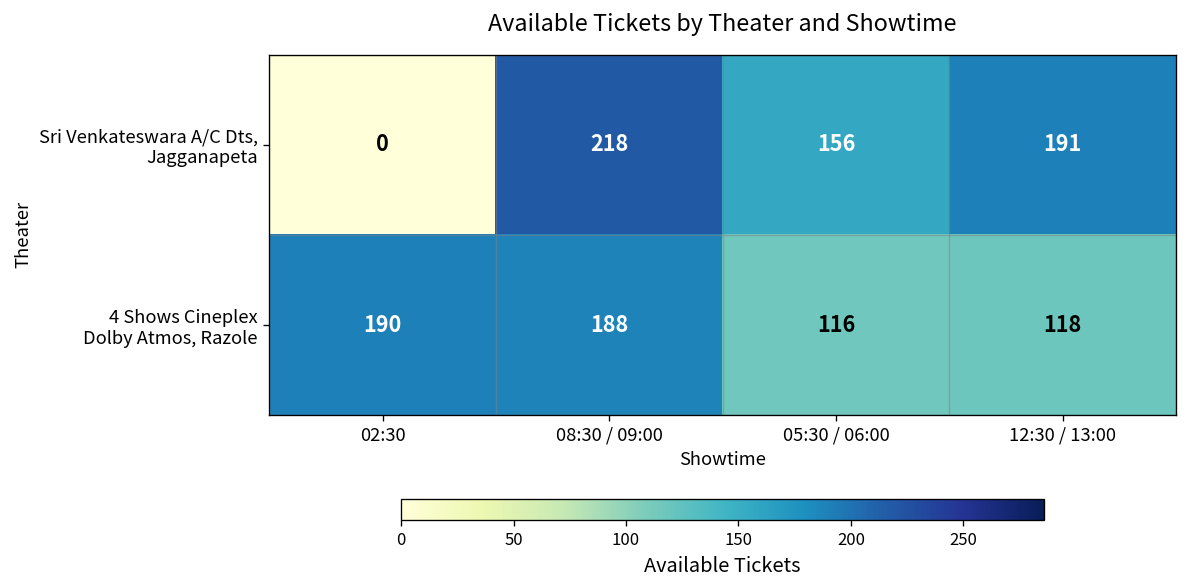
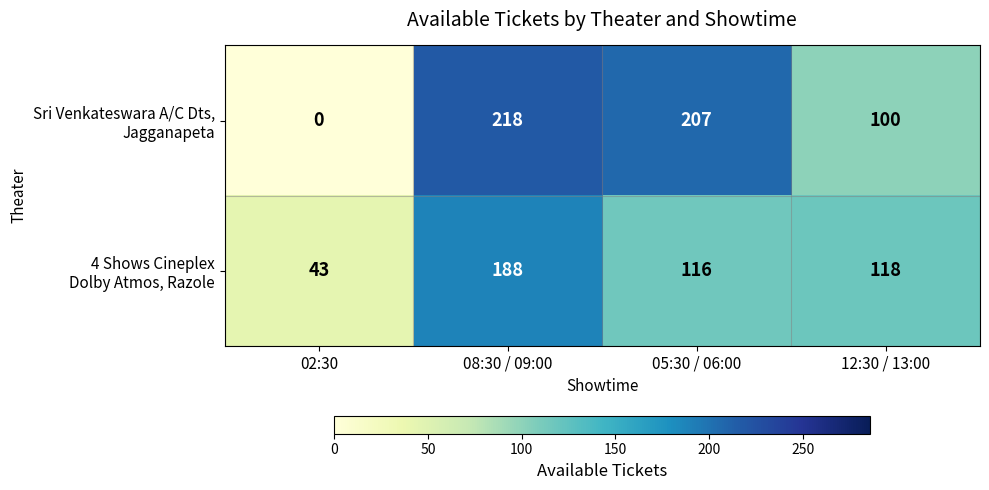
  {
    "Sri Venkateswara A/C Dts, Jagganapeta": {
      "02:30": 0,
      "08:30 / 09:00": 218,
-     "05:30 / 06:00": 156,
-     "12:30 / 13:00": 191
+     "05:30 / 06:00": 207,
+     "12:30 / 13:00": 100
    },
    "4 Shows Cineplex Dolby Atmos, Razole": {
-     "02:30": 190,
+     "02:30": 43,
      "08:30 / 09:00": 188,
      "05:30 / 06:00": 116,
      "12:30 / 13:00": 118
    }
  }
